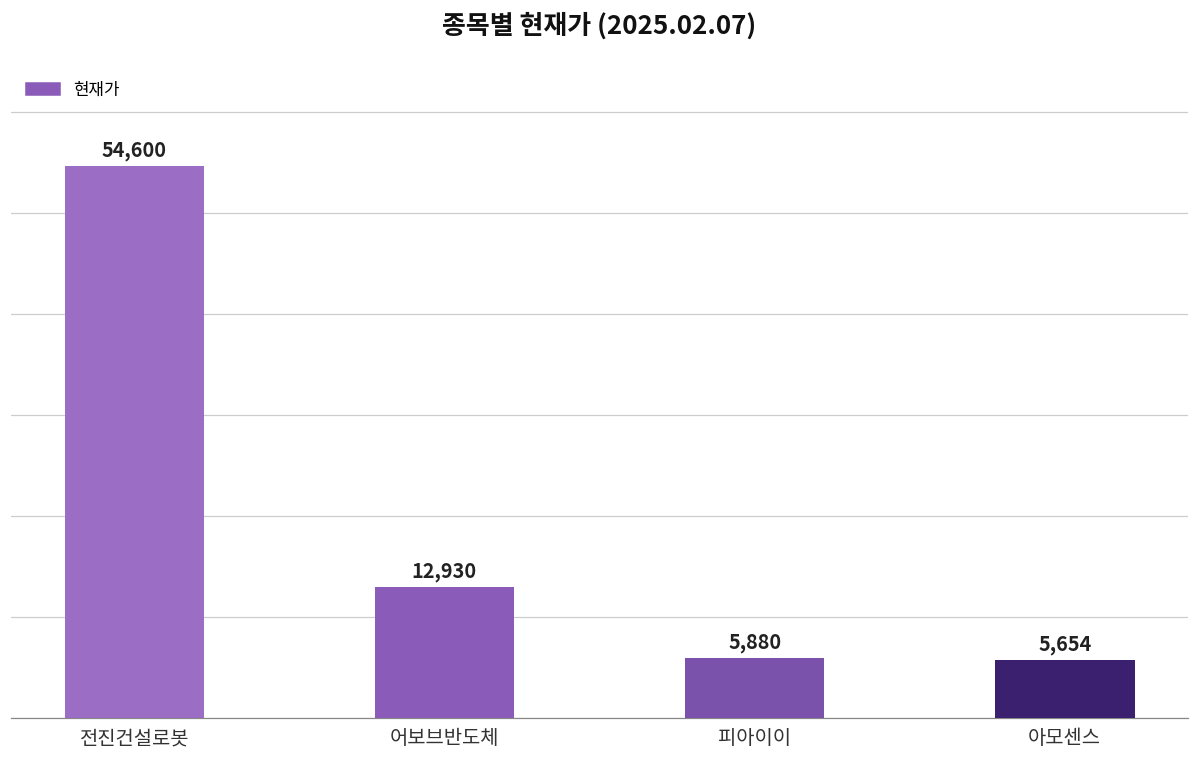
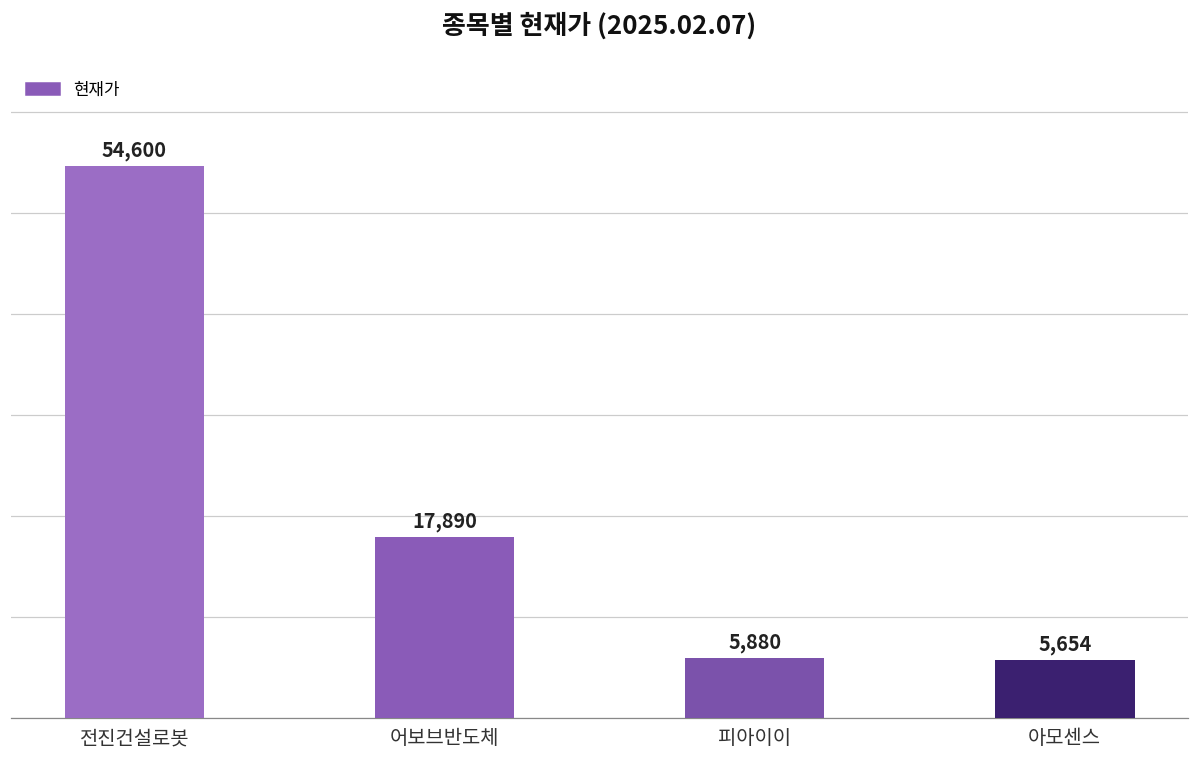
  {
    "전진건설로봇": "54,600",
-   "어보브반도체": "12,930",
+   "어보브반도체": "17,890",
    "피아이이": "5,880",
    "아모센스": "5,654"
  }
